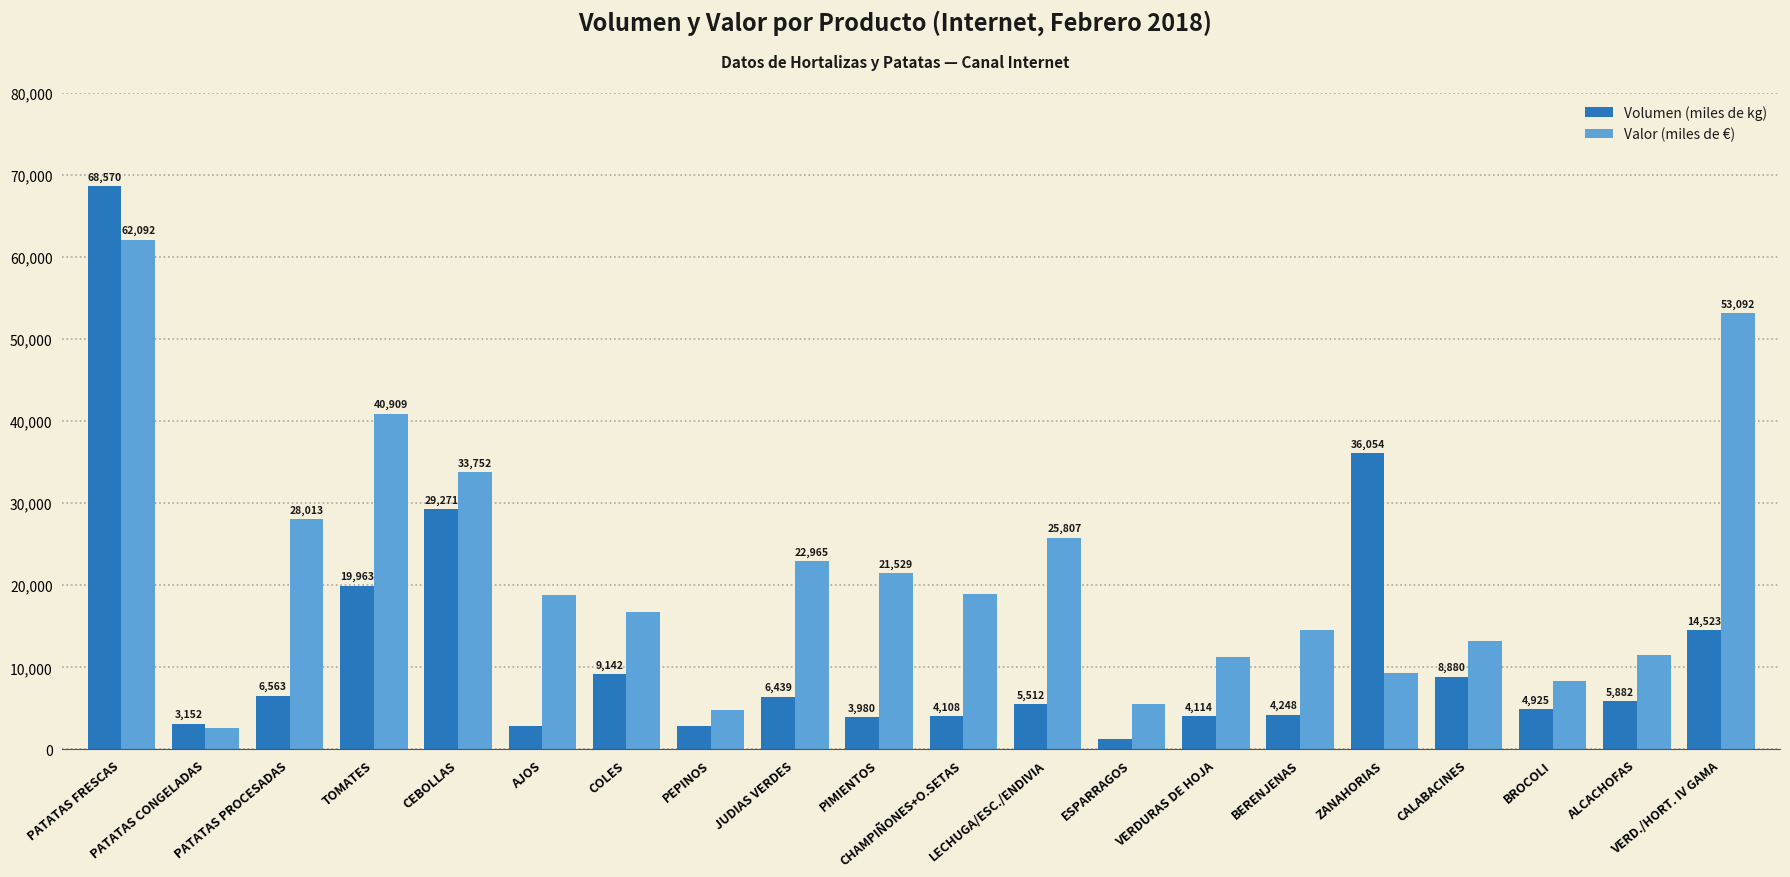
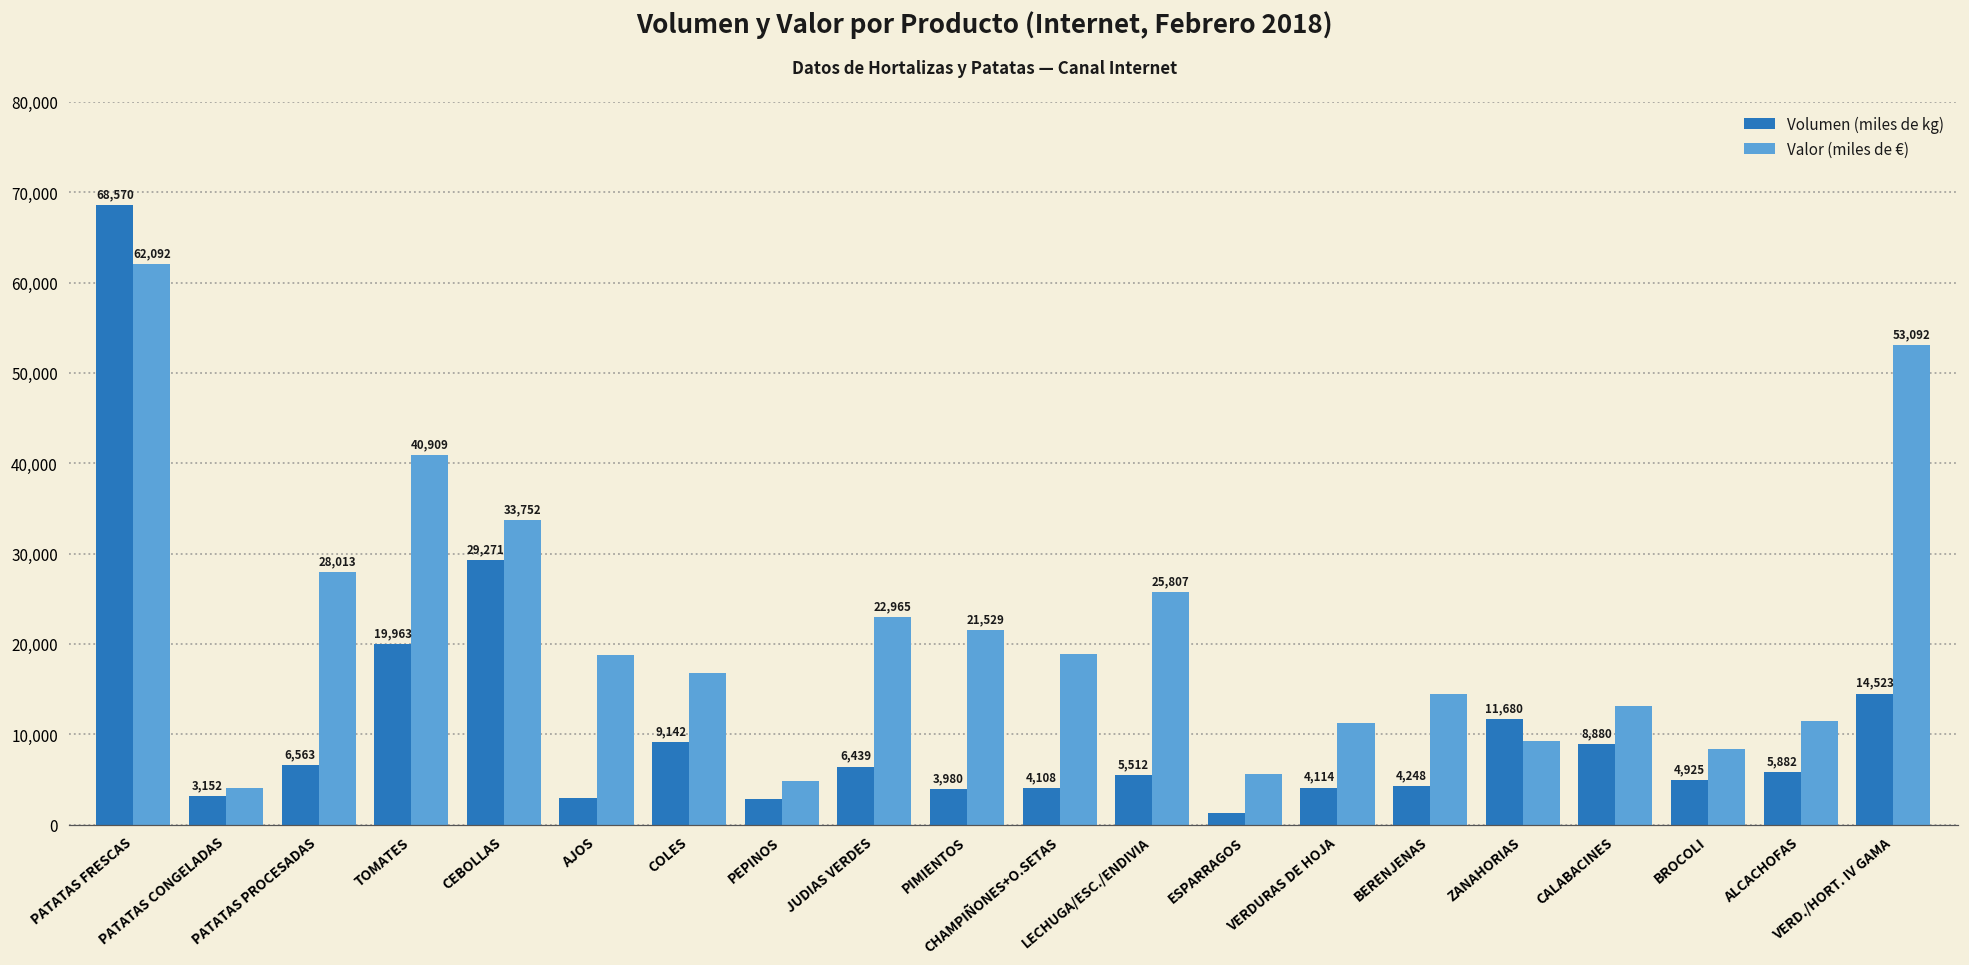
  {
    "Volumen (miles de kg)": {
      "PATATAS FRESCAS": "68,570",
      "PATATAS CONGELADAS": "3,152",
      "PATATAS PROCESADAS": "6,563",
      "TOMATES": "19,963",
      "CEBOLLAS": "29,271",
      "COLES": "9,142",
      "JUDIAS VERDES": "6,439",
      "PIMIENTOS": "3,980",
      "CHAMPIÑONES+O.SETAS": "4,108",
      "LECHUGA/ESC./ENDIVIA": "5,512",
      "VERDURAS DE HOJA": "4,114",
      "BERENJENAS": "4,248",
-     "ZANAHORIAS": "36,054",
+     "ZANAHORIAS": "11,680",
      "CALABACINES": "8,880",
      "BROCOLI": "4,925",
      "ALCACHOFAS": "5,882",
      "VERD./HORT. IV GAMA": "14,523"
    },
    "Valor (miles de €)": {
-     "PATATAS CONGELADAS": "3,000",
+     "PATATAS CONGELADAS": "4,000",
      "AJOS": "19,000",
      "COLES": "17,000",
      "PEPINOS": "5,000",
      "CHAMPIÑONES+O.SETAS": "19,000",
      "ESPARRAGOS": "6,000",
      "VERDURAS DE HOJA": "11,000",
      "BERENJENAS": "14,000",
      "ZANAHORIAS": "9,000",
      "CALABACINES": "13,000",
      "BROCOLI": "8,000",
      "ALCACHOFAS": "11,000"
    }
  }
